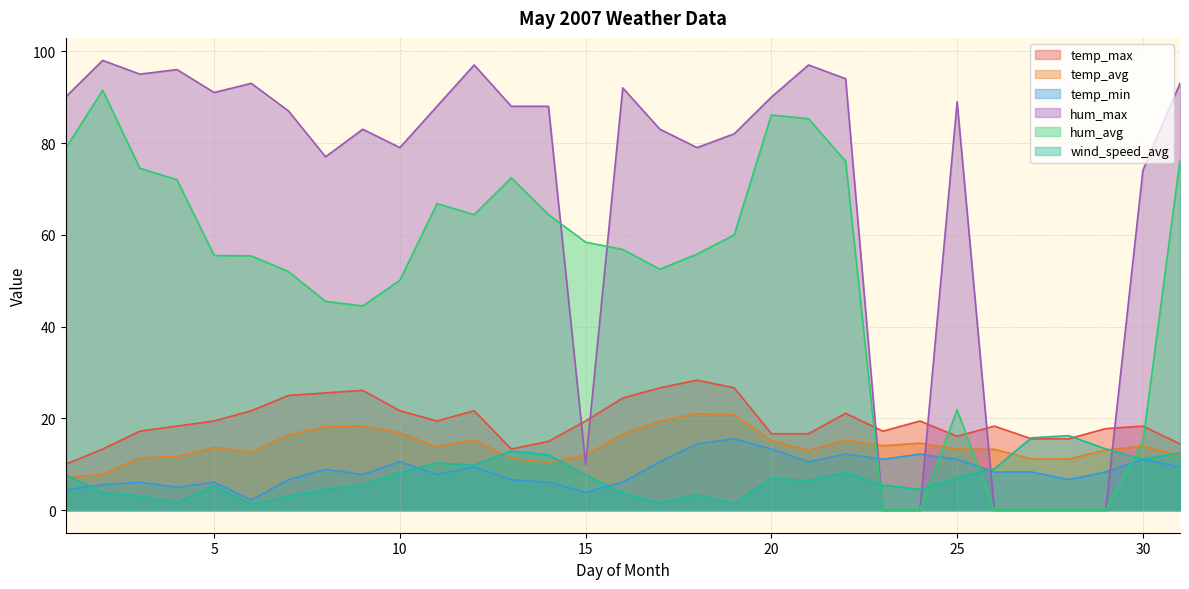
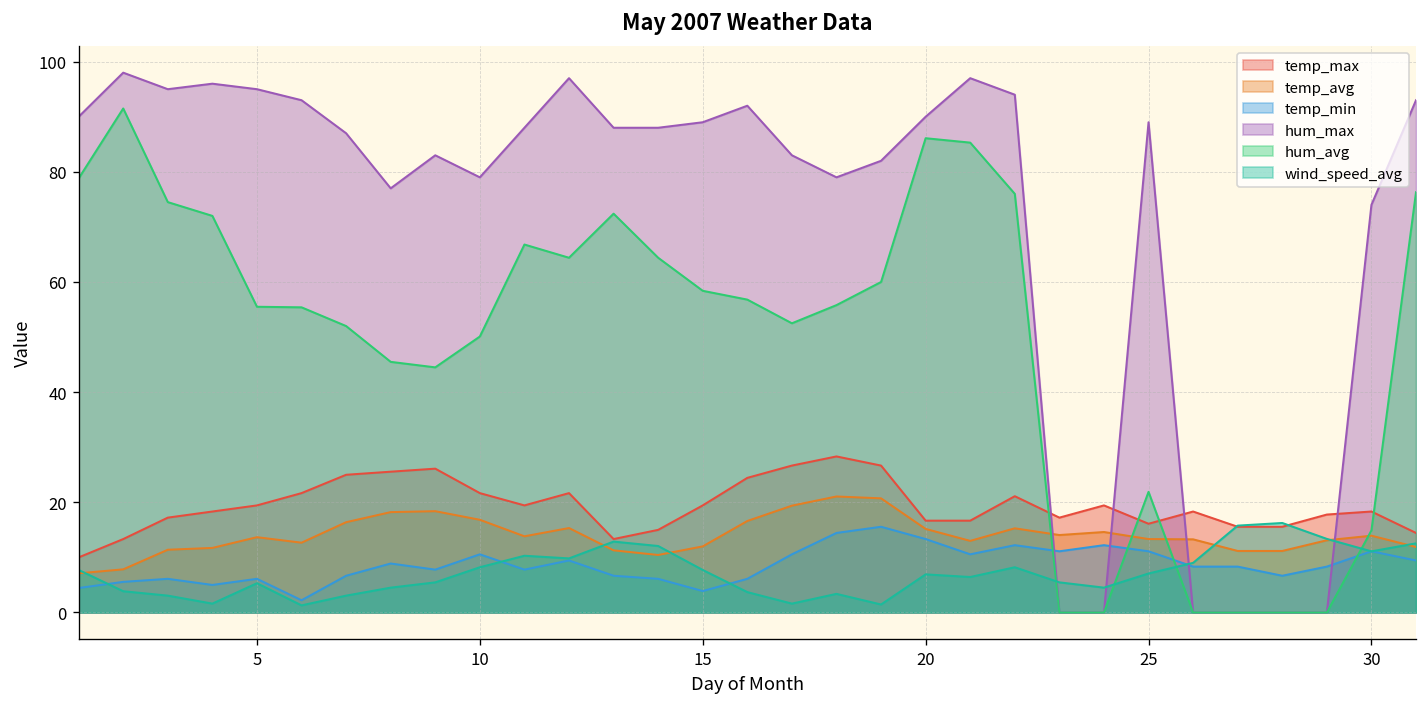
  {
    "hum_max": {
-     "5": 91,
+     "5": 95,
      "10": 79,
-     "15": 10,
+     "15": 89,
      "20": 90,
      "25": 89,
      "30": 74
    }
  }
